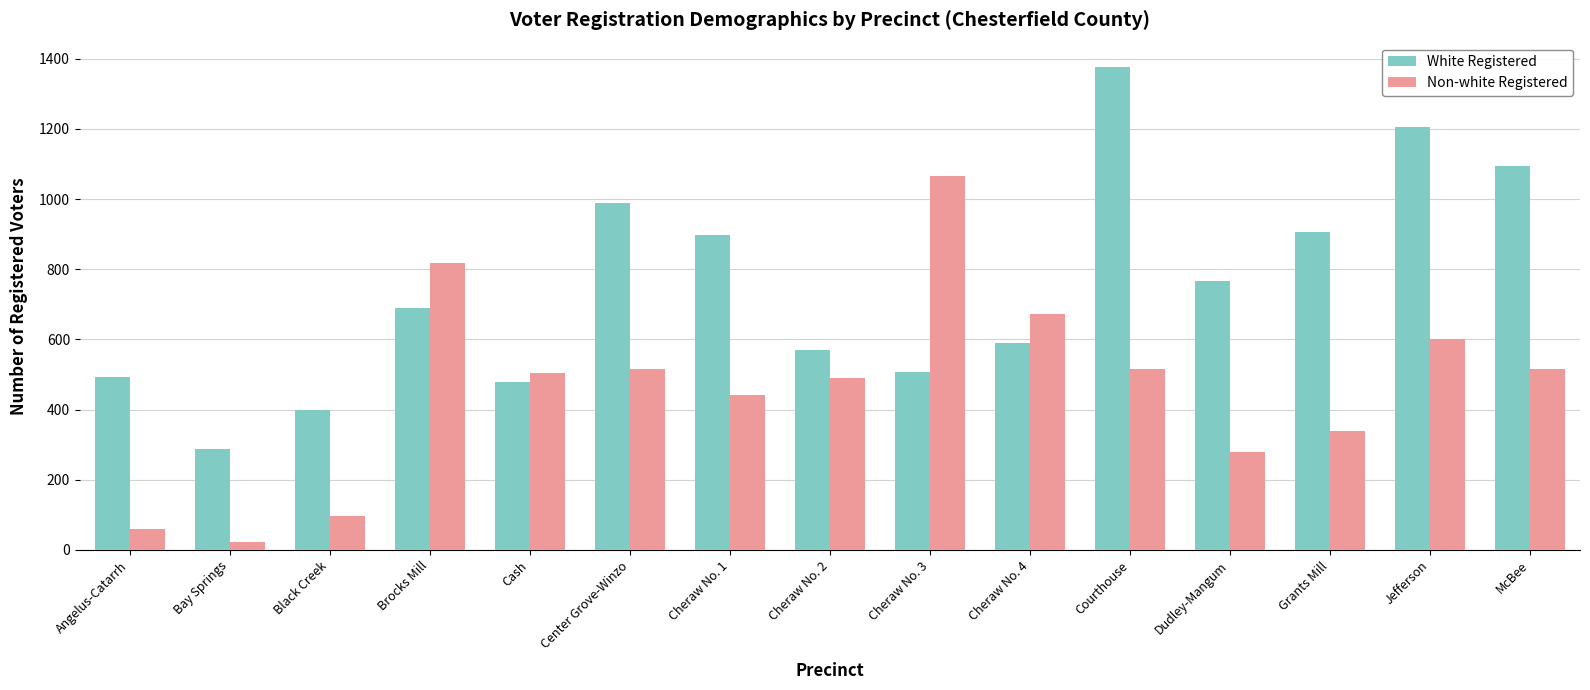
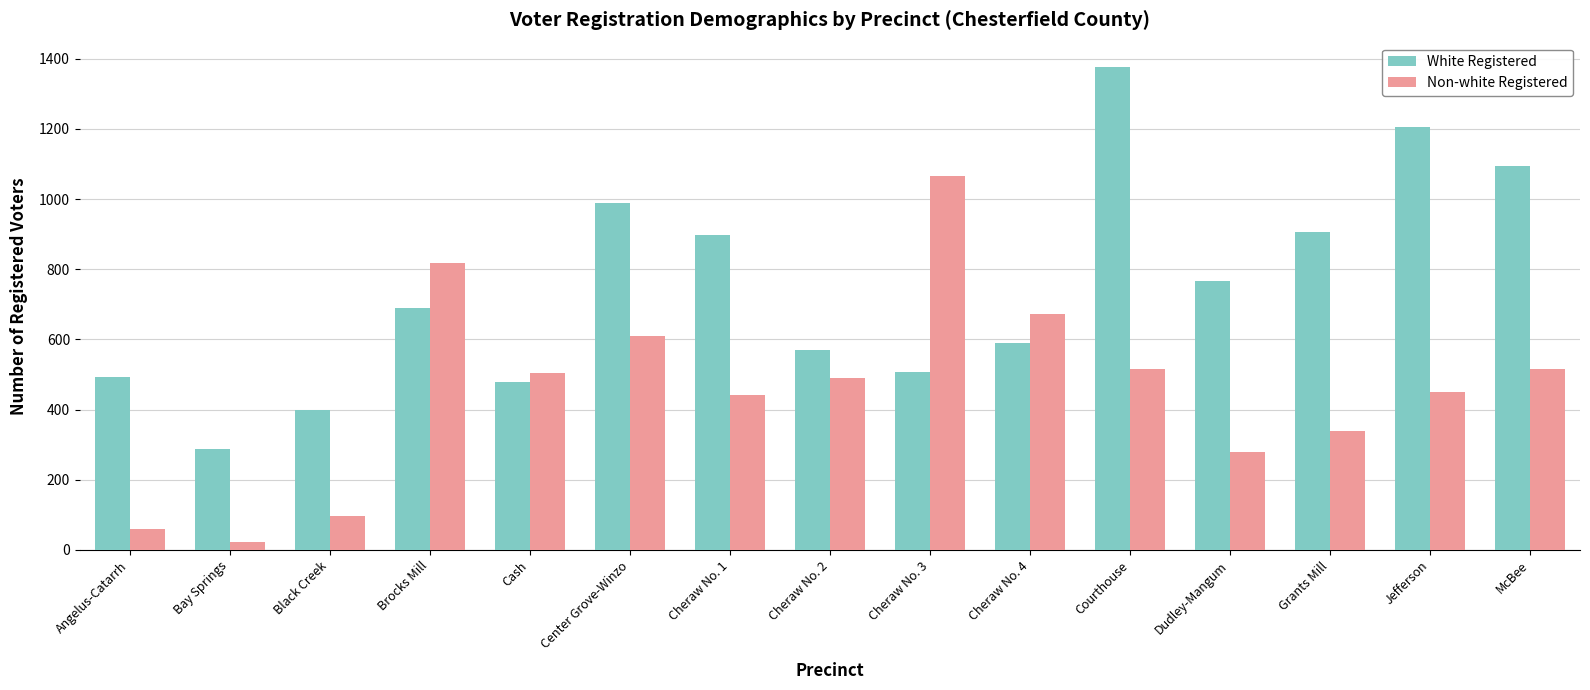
  {
    "White Registered": {
      "Angelus-Catarrh": 490,
      "Bay Springs": 290,
      "Black Creek": 400,
      "Brocks Mill": 690,
      "Cash": 480,
      "Center Grove-Winzo": 990,
      "Cheraw No. 1": 900,
      "Cheraw No. 2": 570,
      "Cheraw No. 3": 510,
      "Cheraw No. 4": 590,
      "Courthouse": 1380,
      "Dudley-Mangum": 770,
      "Grants Mill": 910,
      "Jefferson": 1200,
      "McBee": 1090
    },
    "Non-white Registered": {
      "Angelus-Catarrh": 60,
      "Bay Springs": 20,
      "Black Creek": 100,
      "Brocks Mill": 820,
      "Cash": 500,
-     "Center Grove-Winzo": 520,
+     "Center Grove-Winzo": 610,
      "Cheraw No. 1": 440,
      "Cheraw No. 2": 490,
      "Cheraw No. 3": 1070,
      "Cheraw No. 4": 670,
      "Courthouse": 520,
      "Dudley-Mangum": 280,
      "Grants Mill": 340,
-     "Jefferson": 600,
+     "Jefferson": 450,
      "McBee": 520
    }
  }
